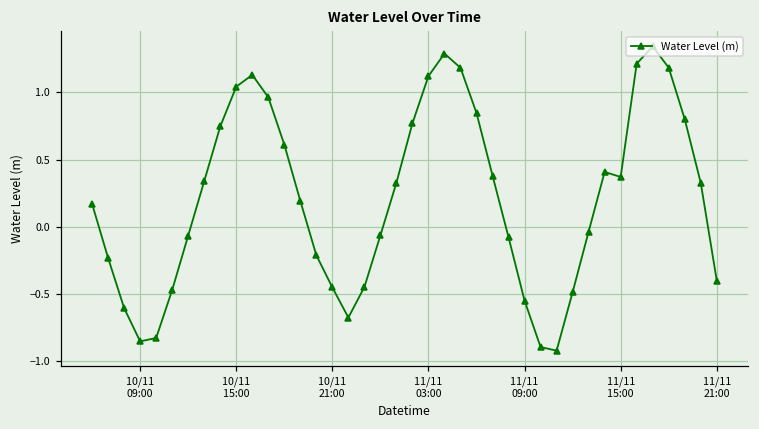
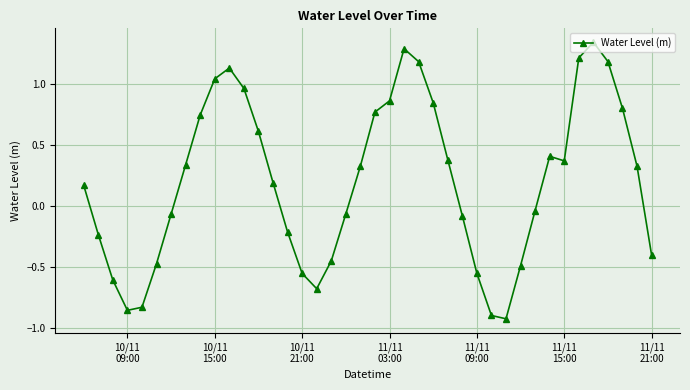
  {
    "10/11 09:00": -0.85,
    "10/11 15:00": 1.04,
-   "10/11 21:00": -0.45,
-   "11/11 03:00": 1.12,
+   "10/11 21:00": -0.55,
+   "11/11 03:00": 0.86,
    "11/11 09:00": -0.55,
    "11/11 15:00": 0.37,
    "11/11 21:00": -0.40
  }
